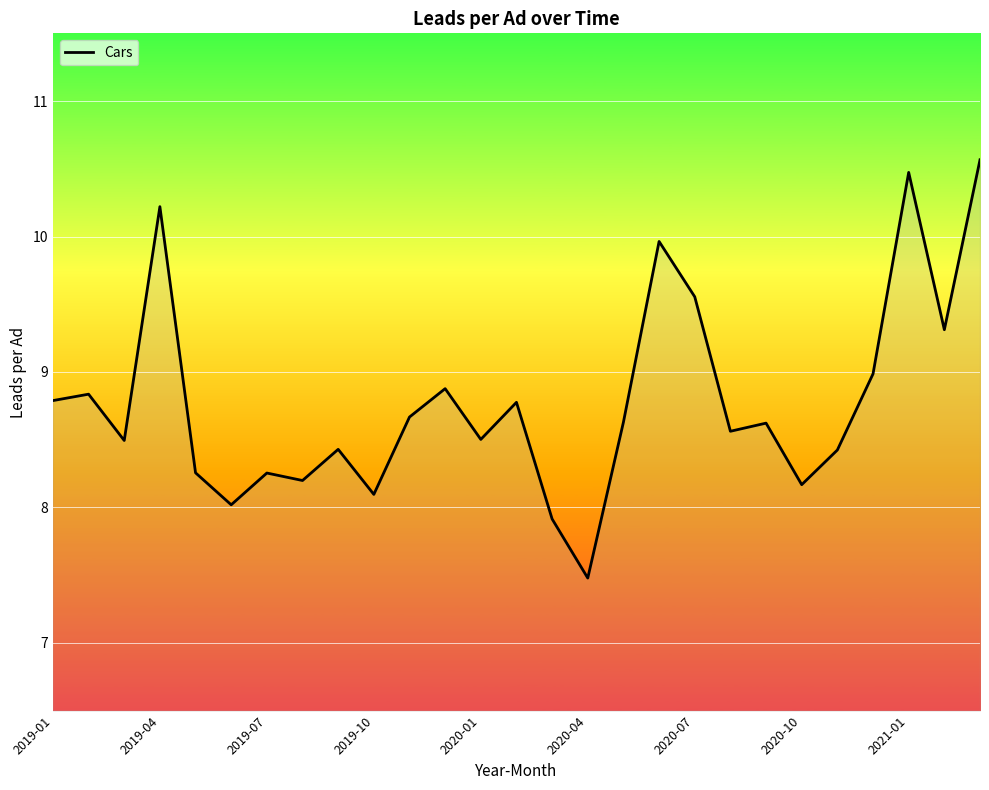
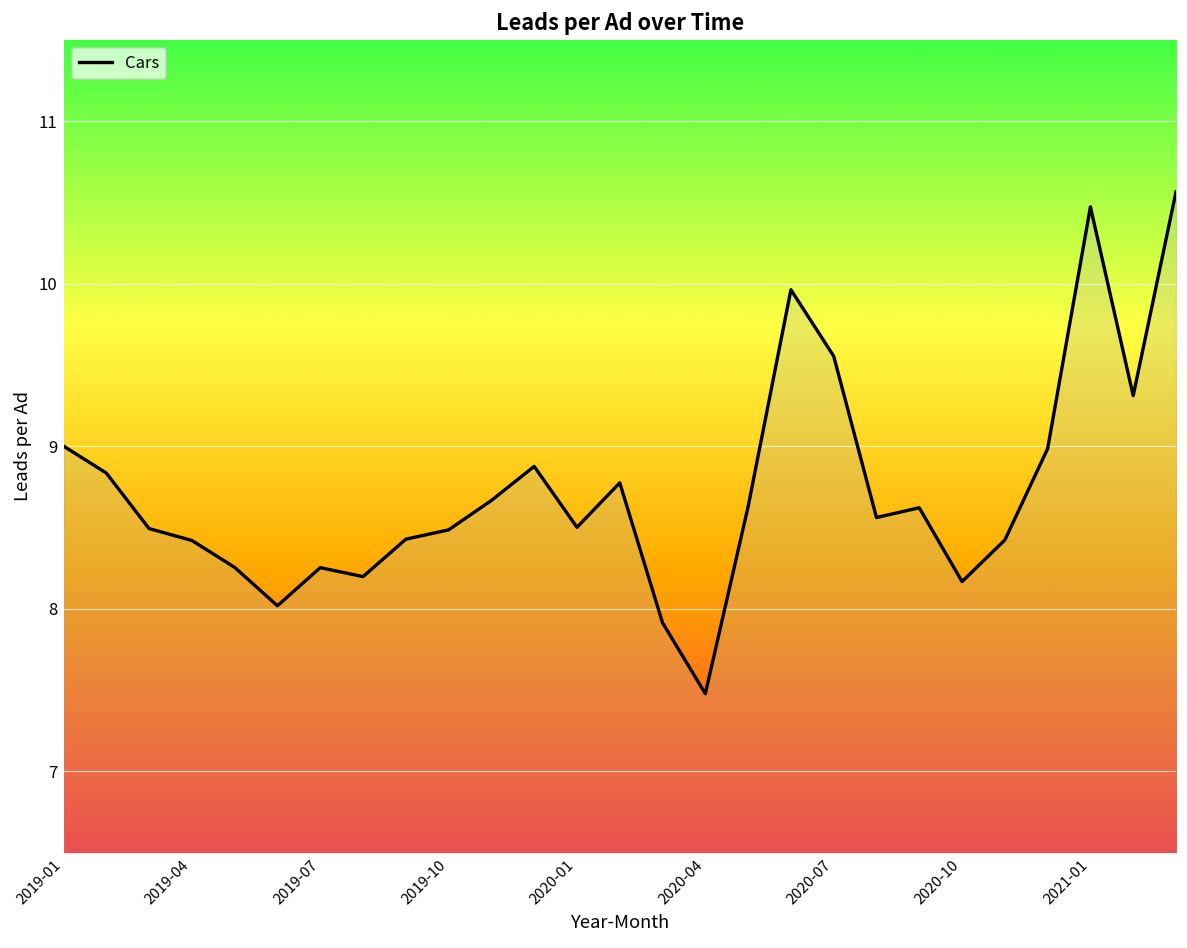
  {
-   "2019-01": 8.79,
-   "2019-04": 10.22,
+   "2019-01": 9.00,
+   "2019-04": 8.42,
    "2019-07": 8.25,
-   "2019-10": 8.10,
+   "2019-10": 8.49,
    "2020-01": 8.50,
    "2020-04": 7.48,
    "2020-07": 9.56,
    "2020-10": 8.17,
    "2021-01": 10.47
  }
